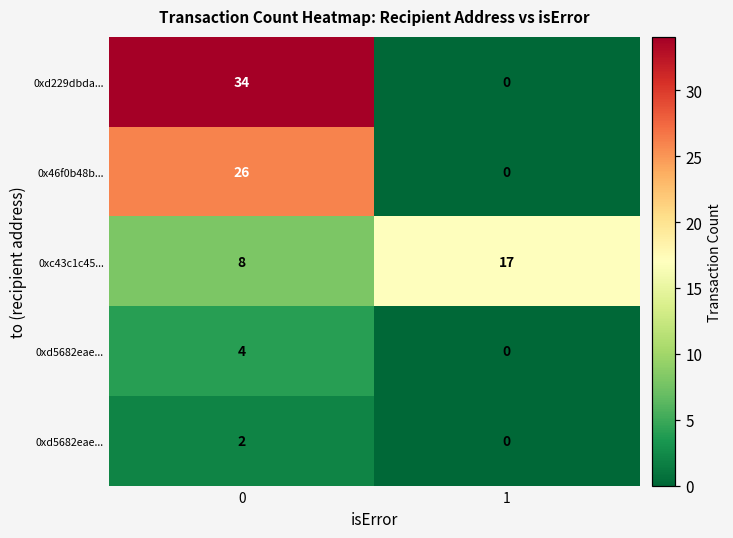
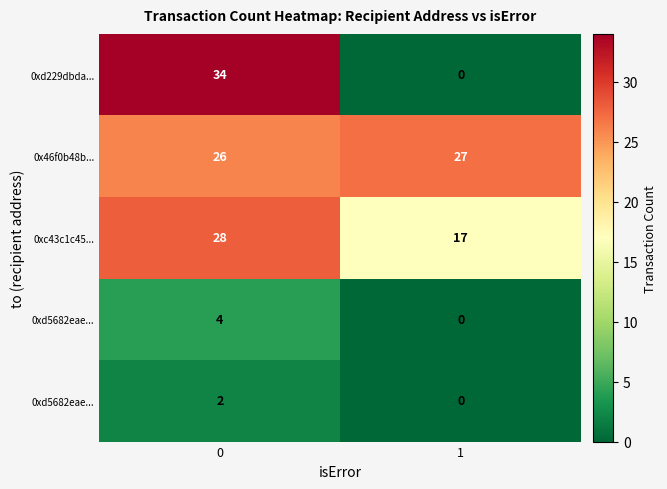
  {
    "0xd229dbda...": {
      "0": 34,
      "1": 0
    },
    "0x46f0b48b...": {
      "0": 26,
-     "1": 0
+     "1": 27
    },
    "0xc43c1c45...": {
-     "0": 8,
+     "0": 28,
      "1": 17
    }
  }
